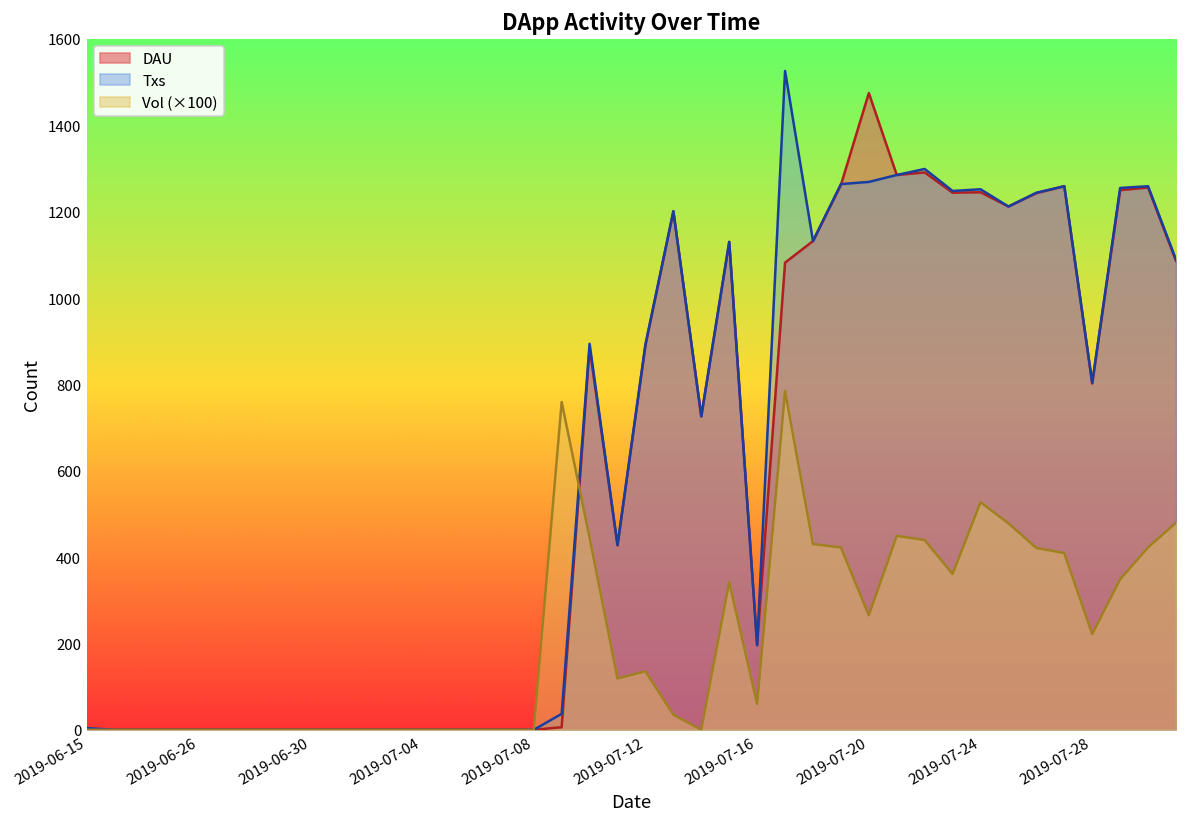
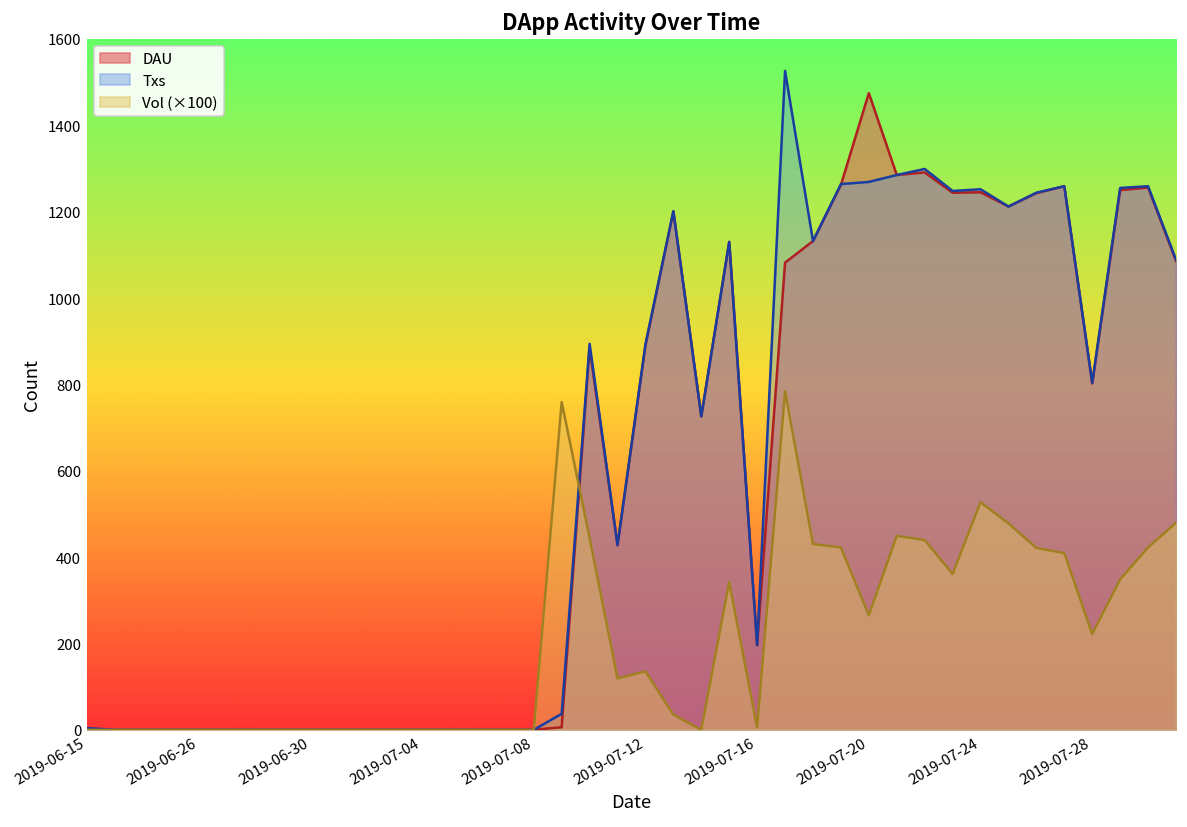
  {
    "DAU": {
      "2019-07-20": 1470,
      "2019-07-24": 1250
    },
    "Txs": {
      "2019-07-20": 1270,
      "2019-07-24": 1250
    },
    "Vol (×100)": {
      "2019-07-12": 140,
-     "2019-07-16": 60,
+     "2019-07-16": 10,
      "2019-07-20": 270,
      "2019-07-24": 530,
      "2019-07-28": 220
    }
  }
